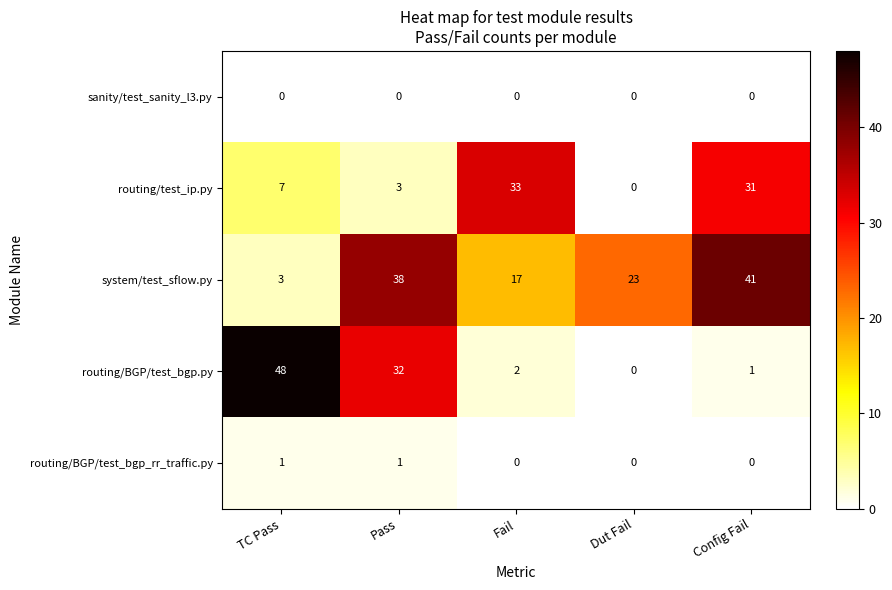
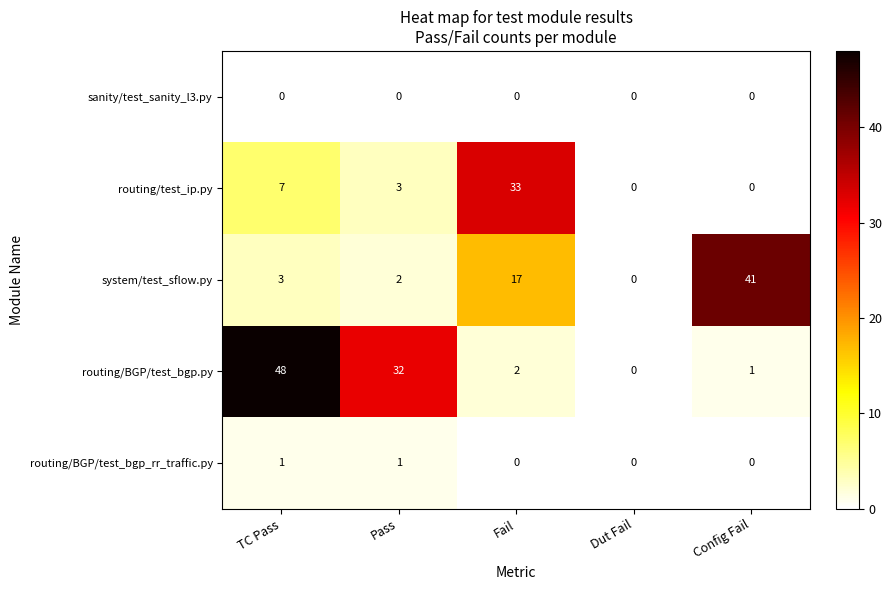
  {
    "sanity/test_sanity_l3.py": {
      "TC Pass": 0,
      "Pass": 0,
      "Fail": 0,
      "Dut Fail": 0,
      "Config Fail": 0
    },
    "routing/test_ip.py": {
      "TC Pass": 7,
      "Pass": 3,
      "Fail": 33,
      "Dut Fail": 0,
-     "Config Fail": 31
+     "Config Fail": 0
    },
    "system/test_sflow.py": {
      "TC Pass": 3,
-     "Pass": 38,
+     "Pass": 2,
      "Fail": 17,
-     "Dut Fail": 23,
+     "Dut Fail": 0,
      "Config Fail": 41
    },
    "routing/BGP/test_bgp.py": {
      "TC Pass": 48,
      "Pass": 32,
      "Fail": 2,
      "Dut Fail": 0,
      "Config Fail": 1
    },
    "routing/BGP/test_bgp_rr_traffic.py": {
      "TC Pass": 1,
      "Pass": 1,
      "Fail": 0,
      "Dut Fail": 0,
      "Config Fail": 0
    }
  }
